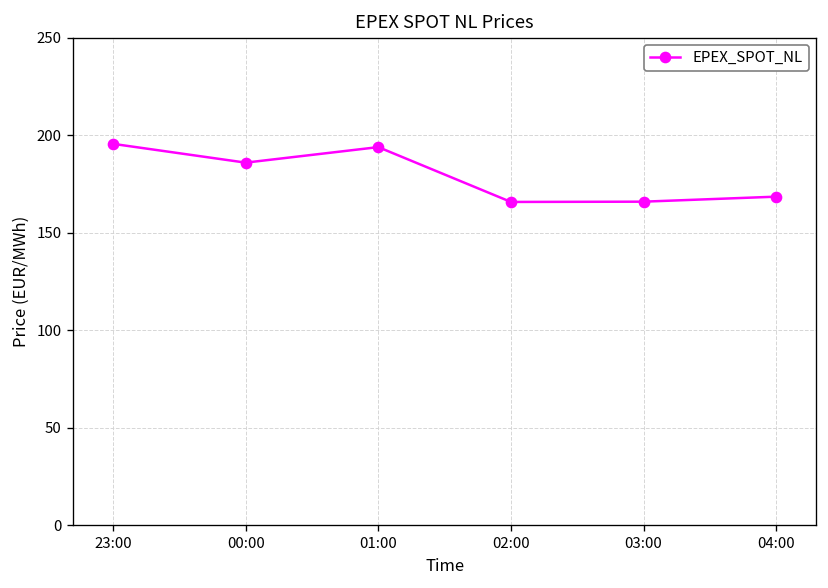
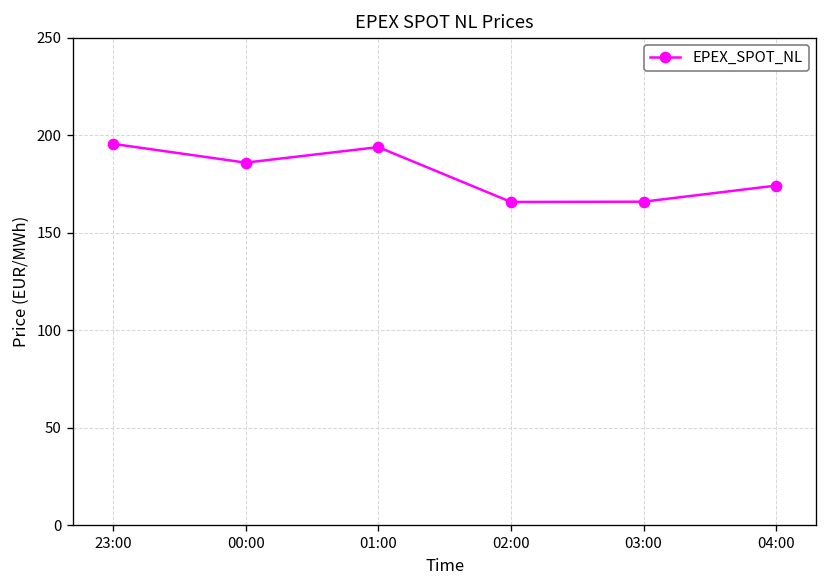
  {
    "23:00": 196,
    "00:00": 186,
    "01:00": 194,
    "02:00": 166,
    "03:00": 166,
-   "04:00": 168
+   "04:00": 174
  }
